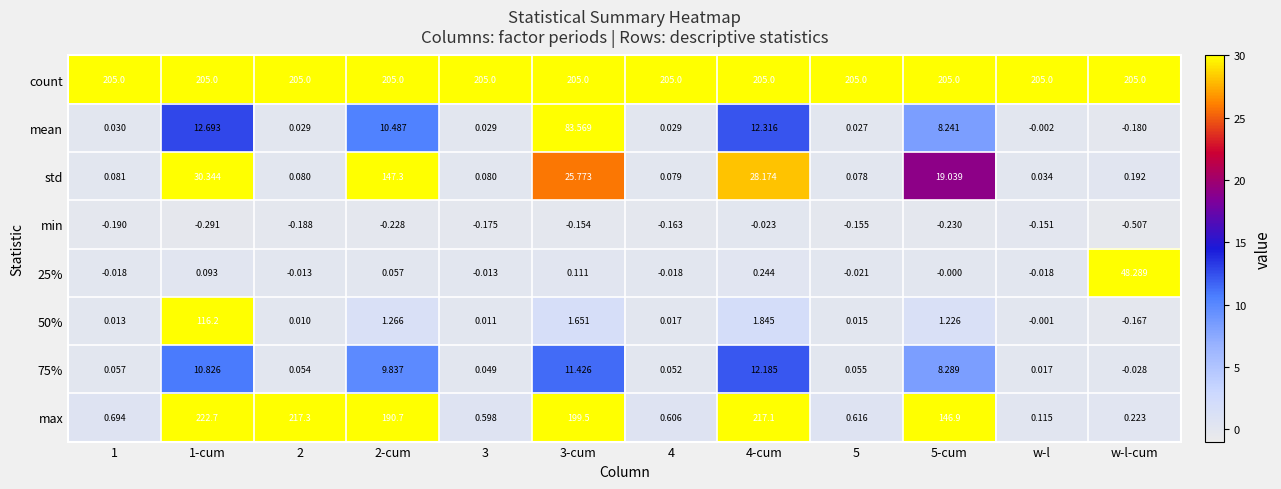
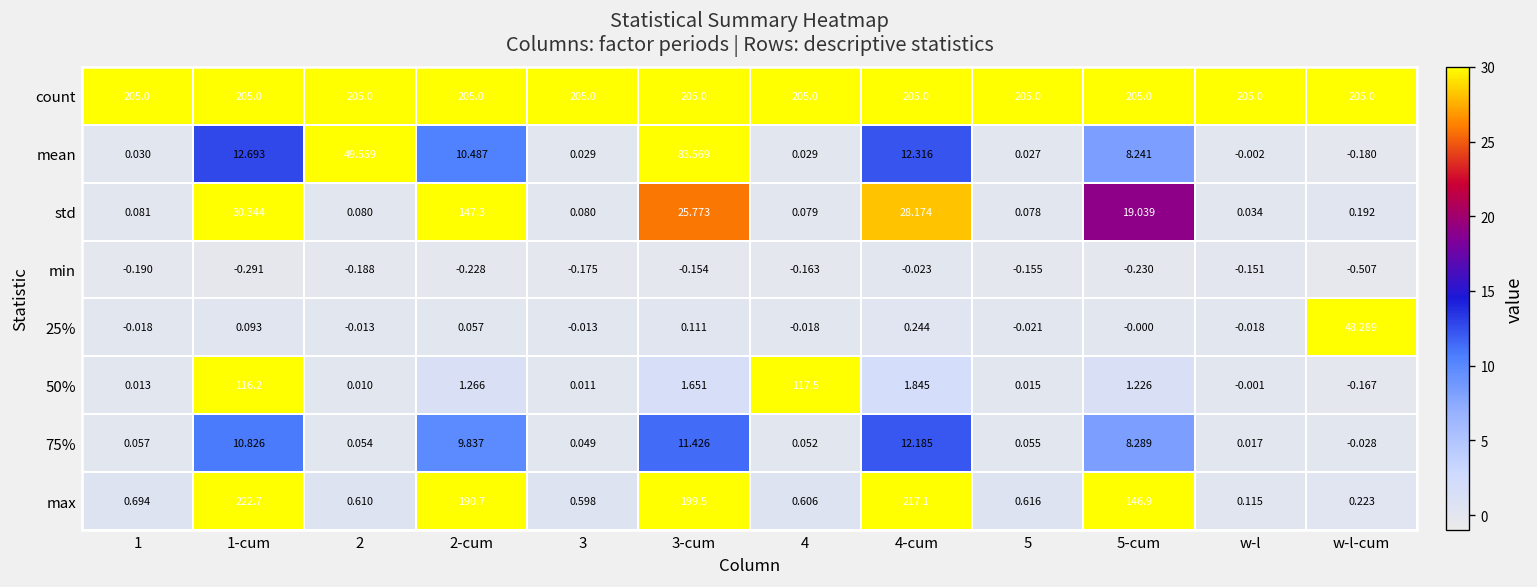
  {
    "count": {
      "1": 205.0,
      "1-cum": 205.0,
      "2": 205.0,
      "2-cum": 205.0,
      "3": 205.0,
      "3-cum": 205.0,
      "4": 205.0,
      "4-cum": 205.0,
      "5": 205.0,
      "5-cum": 205.0,
      "w-l": 205.0,
      "w-l-cum": 205.0
    },
    "mean": {
      "1": 0.030,
      "1-cum": 12.693,
-     "2": 0.029,
+     "2": 49.559,
      "2-cum": 10.487,
      "3": 0.029,
      "3-cum": 83.569,
      "4": 0.029,
      "4-cum": 12.316,
      "5": 0.027,
      "5-cum": 8.241,
      "w-l": -0.002,
      "w-l-cum": -0.180
    },
    "std": {
      "1": 0.081,
      "1-cum": 30.344,
      "2": 0.080,
      "2-cum": 147.3,
      "3": 0.080,
      "3-cum": 25.773,
      "4": 0.079,
      "4-cum": 28.174,
      "5": 0.078,
      "5-cum": 19.039,
      "w-l": 0.034,
      "w-l-cum": 0.192
    },
    "min": {
      "1": -0.190,
      "1-cum": -0.291,
      "2": -0.188,
      "2-cum": -0.228,
      "3": -0.175,
      "3-cum": -0.154,
      "4": -0.163,
      "4-cum": -0.023,
      "5": -0.155,
      "5-cum": -0.230,
      "w-l": -0.151,
      "w-l-cum": -0.507
    },
    "25%": {
      "1": -0.018,
      "1-cum": 0.093,
      "2": -0.013,
      "2-cum": 0.057,
      "3": -0.013,
      "3-cum": 0.111,
      "4": -0.018,
      "4-cum": 0.244,
      "5": -0.021,
      "5-cum": -0.000,
      "w-l": -0.018,
      "w-l-cum": 48.289
    },
    "50%": {
      "1": 0.013,
      "1-cum": 116.2,
      "2": 0.010,
      "2-cum": 1.266,
      "3": 0.011,
      "3-cum": 1.651,
-     "4": 0.017,
+     "4": 117.5,
      "4-cum": 1.845,
      "5": 0.015,
      "5-cum": 1.226,
      "w-l": -0.001,
      "w-l-cum": -0.167
    },
    "75%": {
      "1": 0.057,
      "1-cum": 10.826,
      "2": 0.054,
      "2-cum": 9.837,
      "3": 0.049,
      "3-cum": 11.426,
      "4": 0.052,
      "4-cum": 12.185,
      "5": 0.055,
      "5-cum": 8.289,
      "w-l": 0.017,
      "w-l-cum": -0.028
    },
    "max": {
      "1": 0.694,
      "1-cum": 222.7,
-     "2": 217.3,
+     "2": 0.610,
      "2-cum": 190.7,
      "3": 0.598,
      "3-cum": 199.5,
      "4": 0.606,
      "4-cum": 217.1,
      "5": 0.616,
      "5-cum": 146.9,
      "w-l": 0.115,
      "w-l-cum": 0.223
    }
  }
